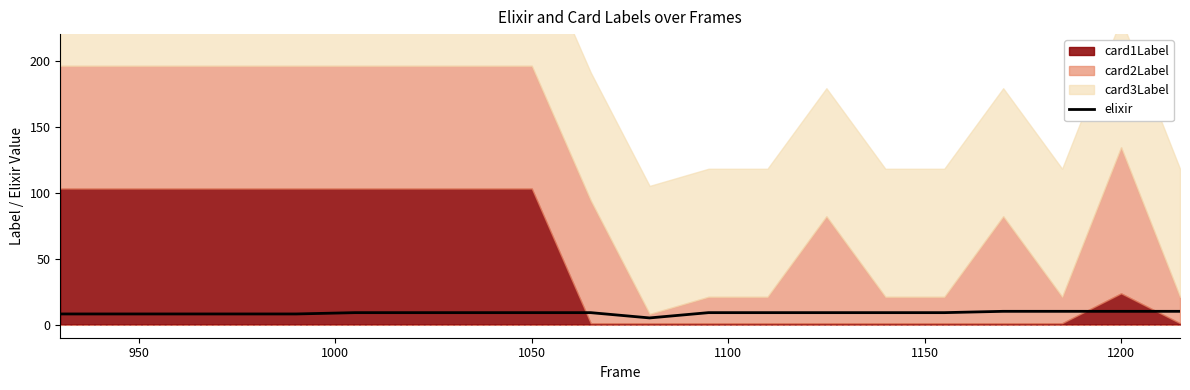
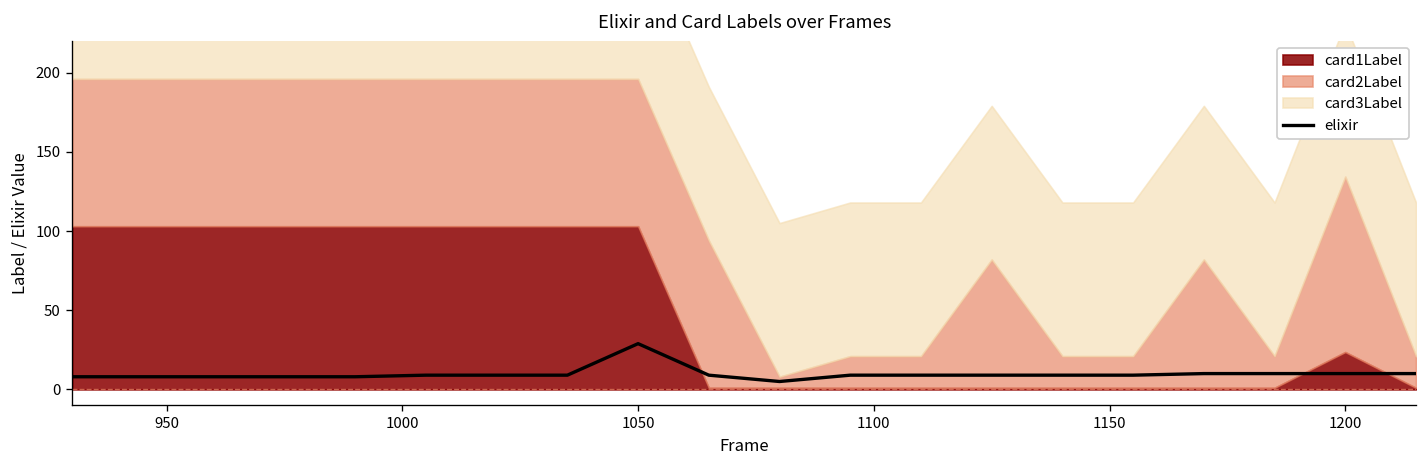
  {
    "elixir": {
-     "1050": 9,
+     "1050": 29,
      "1200": 10
    },
    "card1Label": {
      "1050": 103,
      "1200": 24
    },
    "card2Label": {
      "1050": 93,
      "1200": 111
    }
  }
